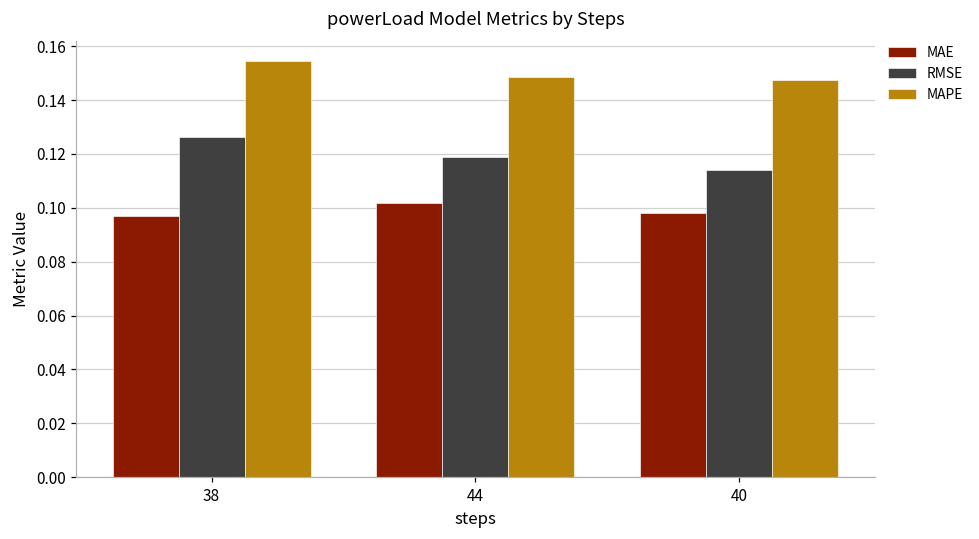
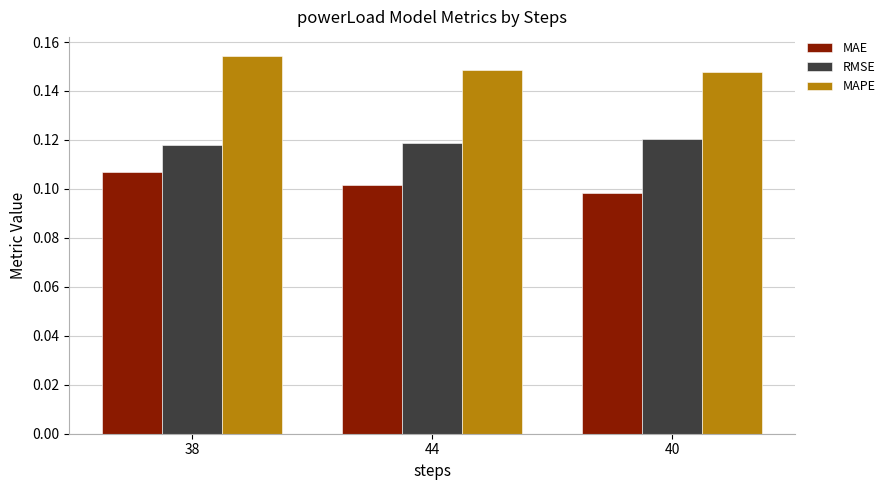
  {
    "MAE": {
-     "38": 0.097,
+     "38": 0.107,
      "44": 0.102,
      "40": 0.098
    },
    "RMSE": {
-     "38": 0.126,
+     "38": 0.118,
      "44": 0.119,
-     "40": 0.114
+     "40": 0.120
    },
    "MAPE": {
      "38": 0.154,
      "44": 0.149,
      "40": 0.148
    }
  }
